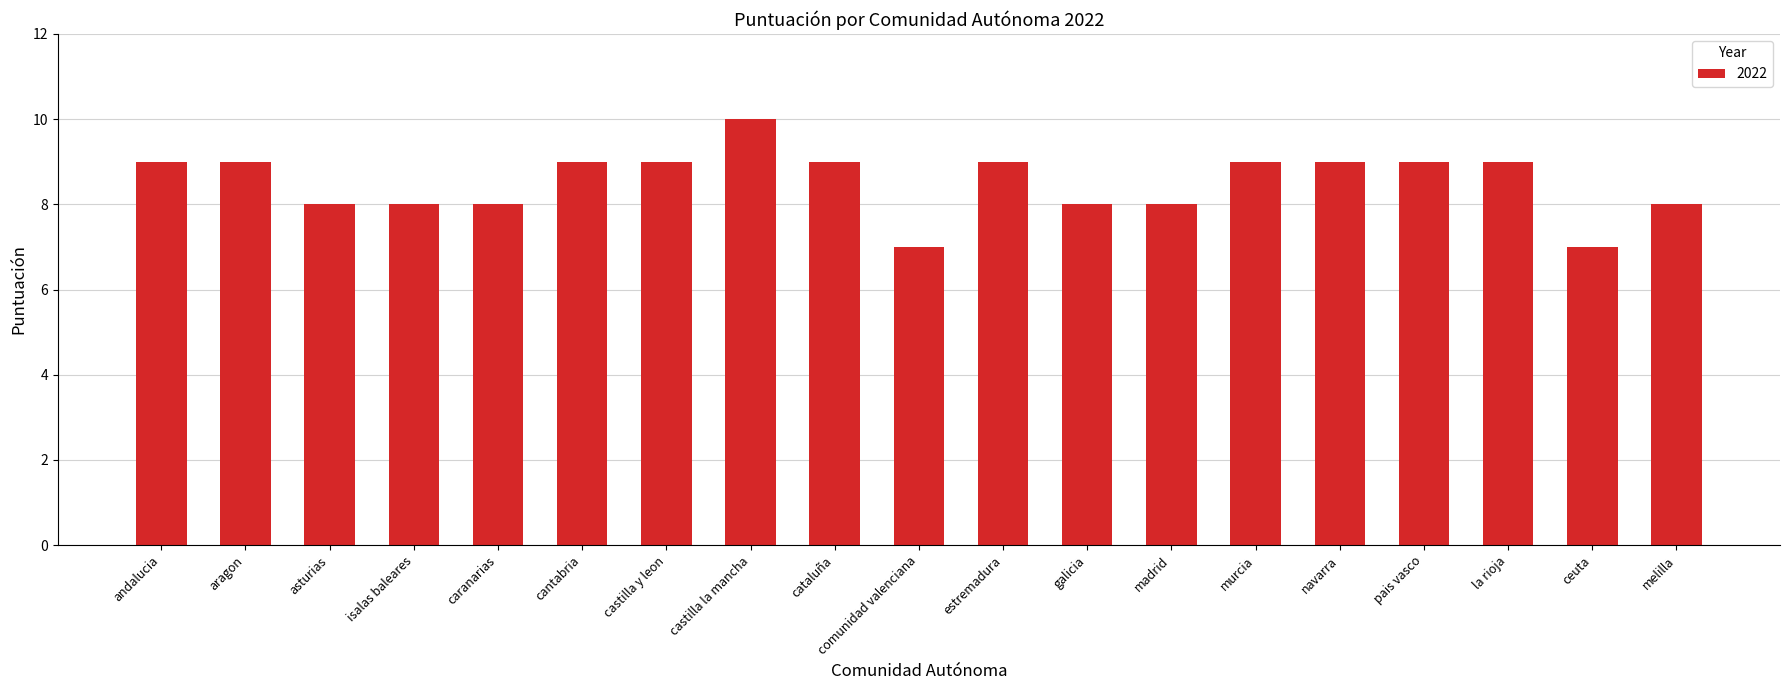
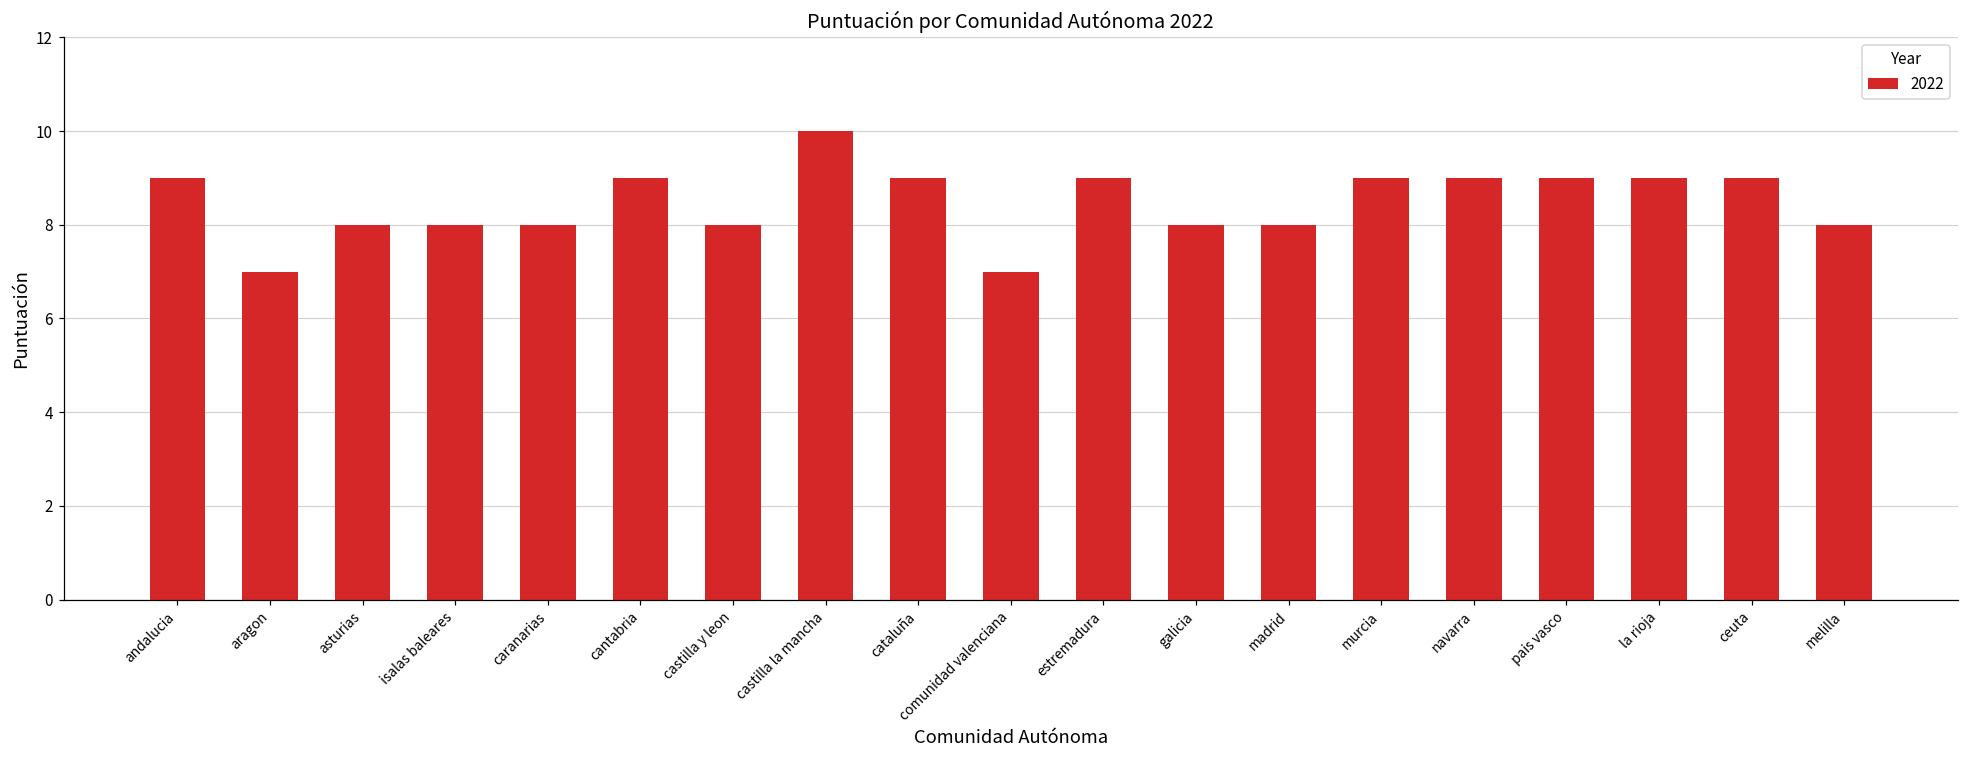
  {
    "andalucia": 9,
-   "aragon": 9,
+   "aragon": 7,
    "asturias": 8,
    "isalas baleares": 8,
    "caranarias": 8,
    "cantabria": 9,
-   "castilla y leon": 9,
+   "castilla y leon": 8,
    "castilla la mancha": 10,
    "cataluña": 9,
    "comunidad valenciana": 7,
    "estremadura": 9,
    "galicia": 8,
    "madrid": 8,
    "murcia": 9,
    "navarra": 9,
    "pais vasco": 9,
    "la rioja": 9,
-   "ceuta": 7,
+   "ceuta": 9,
    "melilla": 8
  }
